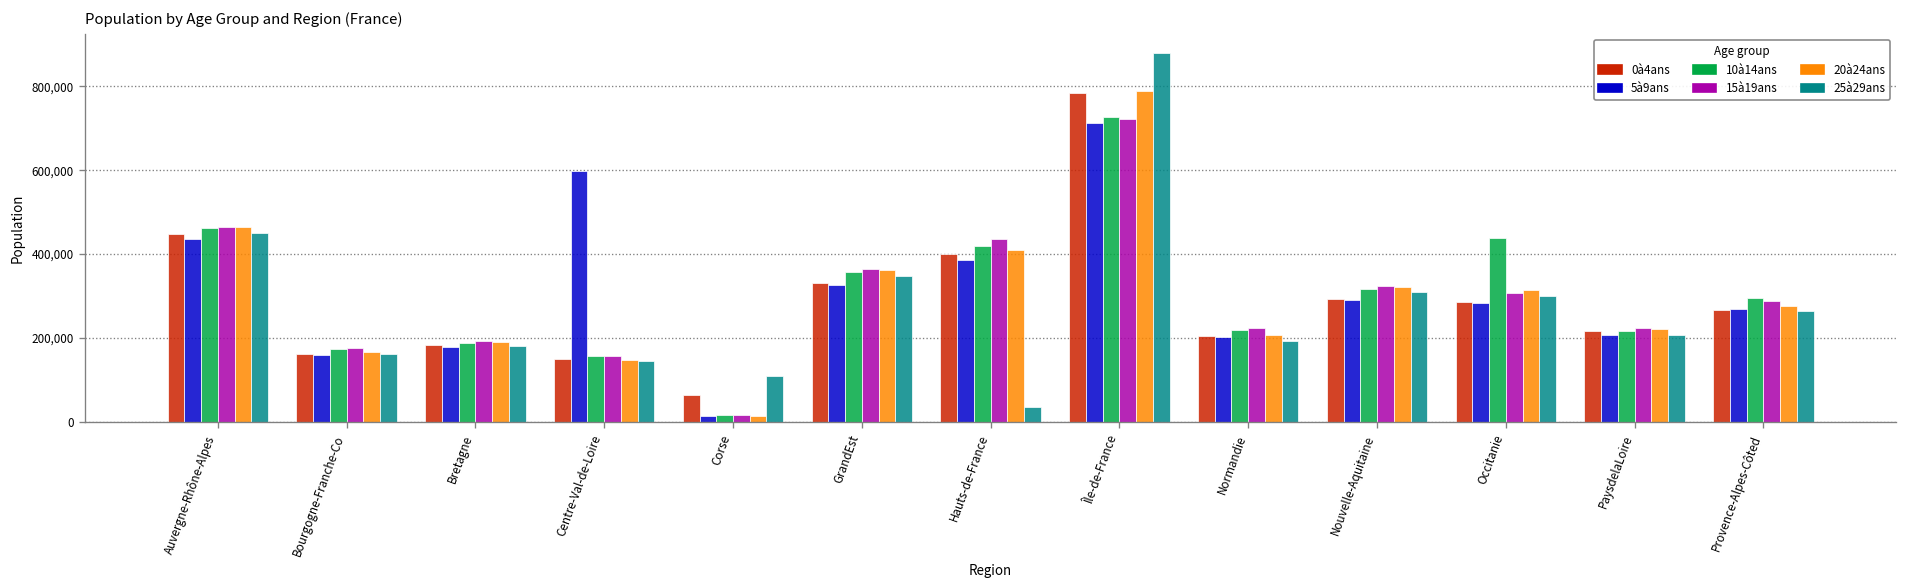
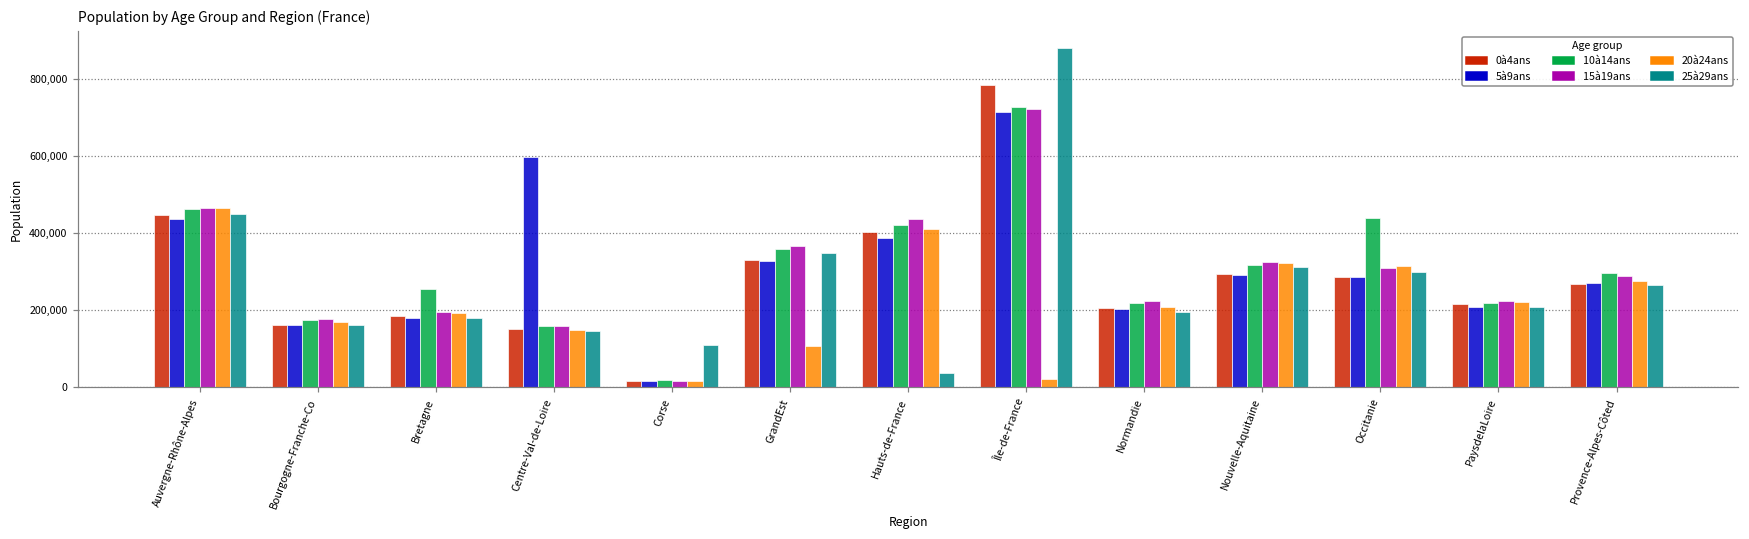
  {
    "0à4ans": {
      "Auvergne-Rhône-Alpes": "450,000",
      "Bourgogne-Franche-Co": "160,000",
      "Bretagne": "180,000",
      "Centre-Val-de-Loire": "150,000",
-     "Corse": "60,000",
+     "Corse": "10,000",
      "GrandEst": "330,000",
      "Hauts-de-France": "400,000",
      "Île-de-France": "790,000",
      "Normandie": "210,000",
      "Nouvelle-Aquitaine": "290,000",
      "Occitanie": "290,000",
      "PaysdelaLoire": "220,000",
      "Provence-Alpes-Côted": "270,000"
    },
    "5à9ans": {
      "Auvergne-Rhône-Alpes": "440,000",
      "Bourgogne-Franche-Co": "160,000",
      "Bretagne": "180,000",
      "Centre-Val-de-Loire": "600,000",
      "Corse": "10,000",
      "GrandEst": "330,000",
      "Hauts-de-France": "390,000",
      "Île-de-France": "710,000",
      "Normandie": "200,000",
      "Nouvelle-Aquitaine": "290,000",
      "Occitanie": "280,000",
      "PaysdelaLoire": "210,000",
      "Provence-Alpes-Côted": "270,000"
    },
    "10à14ans": {
      "Auvergne-Rhône-Alpes": "460,000",
      "Bourgogne-Franche-Co": "170,000",
-     "Bretagne": "190,000",
+     "Bretagne": "250,000",
      "Centre-Val-de-Loire": "160,000",
      "Corse": "20,000",
      "GrandEst": "360,000",
      "Hauts-de-France": "420,000",
      "Île-de-France": "730,000",
      "Normandie": "220,000",
      "Nouvelle-Aquitaine": "320,000",
      "Occitanie": "440,000",
      "PaysdelaLoire": "220,000",
      "Provence-Alpes-Côted": "290,000"
    },
    "15à19ans": {
      "Auvergne-Rhône-Alpes": "470,000",
      "Bourgogne-Franche-Co": "180,000",
      "Bretagne": "190,000",
      "Centre-Val-de-Loire": "160,000",
      "Corse": "20,000",
      "GrandEst": "370,000",
      "Hauts-de-France": "440,000",
      "Île-de-France": "720,000",
      "Normandie": "220,000",
      "Nouvelle-Aquitaine": "320,000",
      "Occitanie": "310,000",
      "PaysdelaLoire": "220,000",
      "Provence-Alpes-Côted": "290,000"
    },
    "20à24ans": {
      "Auvergne-Rhône-Alpes": "460,000",
      "Bourgogne-Franche-Co": "170,000",
      "Bretagne": "190,000",
      "Centre-Val-de-Loire": "150,000",
      "Corse": "20,000",
-     "GrandEst": "360,000",
+     "GrandEst": "110,000",
      "Hauts-de-France": "410,000",
-     "Île-de-France": "790,000",
+     "Île-de-France": "20,000",
      "Normandie": "210,000",
      "Nouvelle-Aquitaine": "320,000",
      "Occitanie": "310,000",
      "PaysdelaLoire": "220,000",
      "Provence-Alpes-Côted": "280,000"
    },
    "25à29ans": {
      "Auvergne-Rhône-Alpes": "450,000",
      "Bourgogne-Franche-Co": "160,000",
      "Bretagne": "180,000",
      "Centre-Val-de-Loire": "140,000",
      "Corse": "110,000",
      "GrandEst": "350,000",
      "Hauts-de-France": "40,000",
      "Île-de-France": "880,000",
      "Normandie": "190,000",
      "Nouvelle-Aquitaine": "310,000",
      "Occitanie": "300,000",
      "PaysdelaLoire": "210,000",
      "Provence-Alpes-Côted": "260,000"
    }
  }
